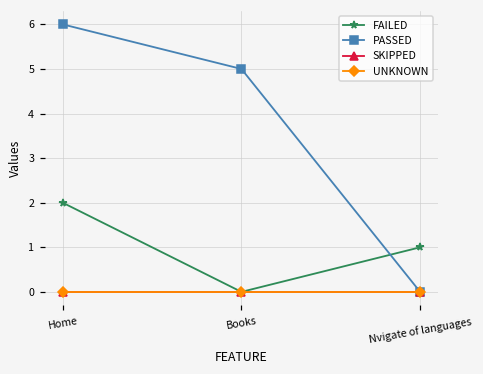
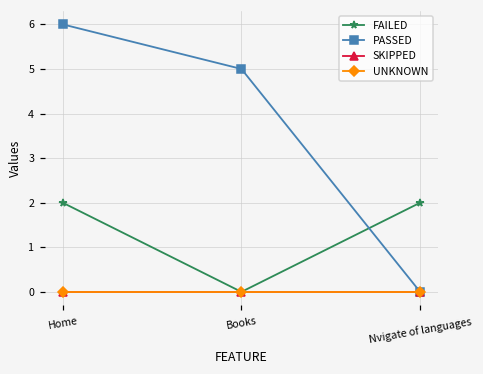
  {
    "FAILED": {
      "Home": 2,
-     "Nvigate of languages": 1
+     "Nvigate of languages": 2
    },
    "PASSED": {
      "Home": 6,
      "Books": 5
    },
    "UNKNOWN": {
      "Home": 0
    }
  }
